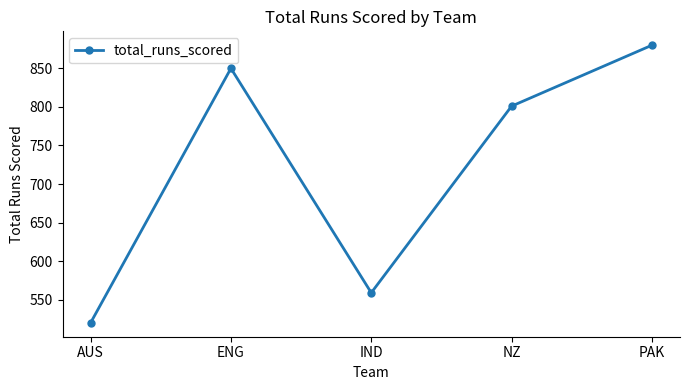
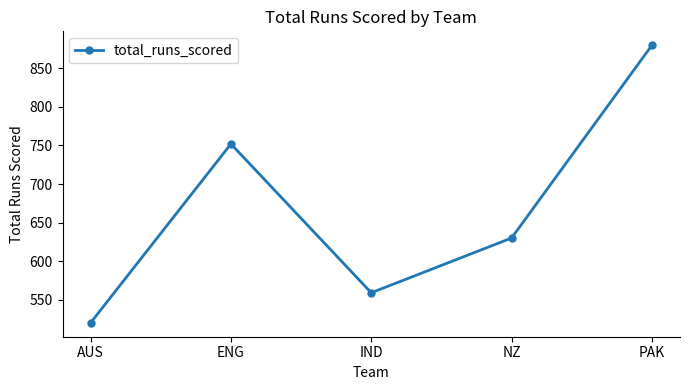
  {
    "AUS": 520,
-   "ENG": 850,
+   "ENG": 750,
    "IND": 560,
-   "NZ": 800,
+   "NZ": 630,
    "PAK": 880
  }
